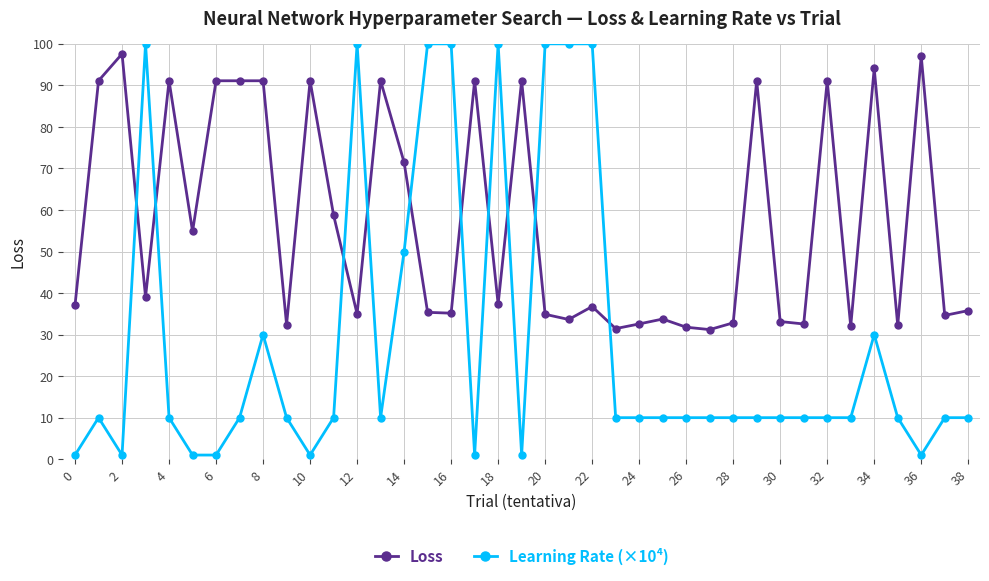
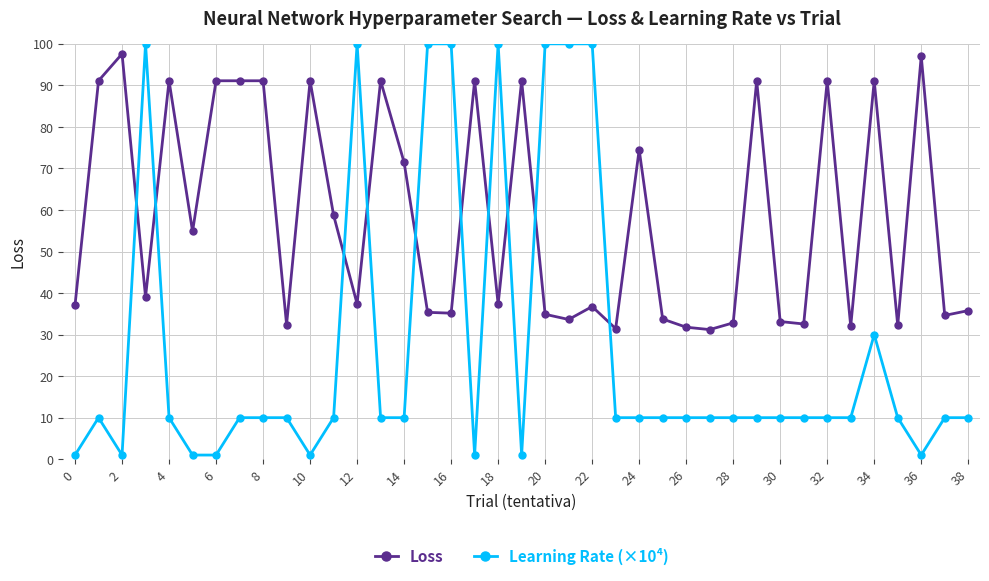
  {
    "Loss": {
      "0": 37,
      "2": 98,
      "4": 91,
      "6": 91,
      "8": 91,
      "10": 91,
-     "12": 35,
+     "12": 37,
      "14": 71,
      "16": 35,
      "18": 37,
      "20": 35,
      "22": 37,
-     "24": 33,
+     "24": 75,
      "26": 32,
      "28": 33,
      "30": 33,
      "32": 91,
-     "34": 94,
+     "34": 91,
      "36": 97,
      "38": 36
    },
    "Learning Rate (×10⁴)": {
      "0": 1,
      "2": 1,
      "4": 10,
      "6": 1,
-     "8": 30,
+     "8": 10,
      "10": 1,
      "12": 100,
-     "14": 50,
+     "14": 10,
      "16": 100,
      "18": 100,
      "20": 100,
      "22": 100,
      "24": 10,
      "26": 10,
      "28": 10,
      "30": 10,
      "32": 10,
      "34": 30,
      "36": 1,
      "38": 10
    }
  }
